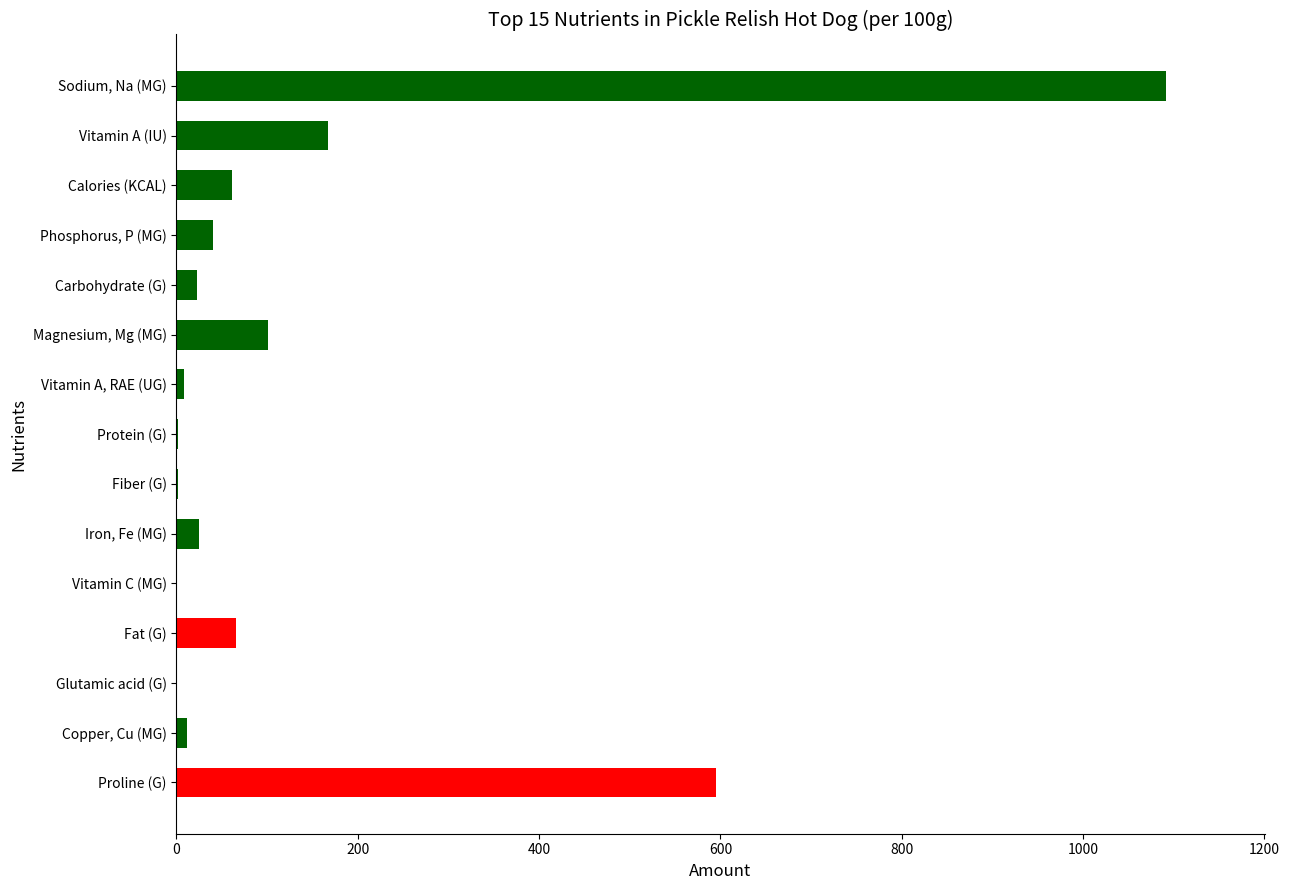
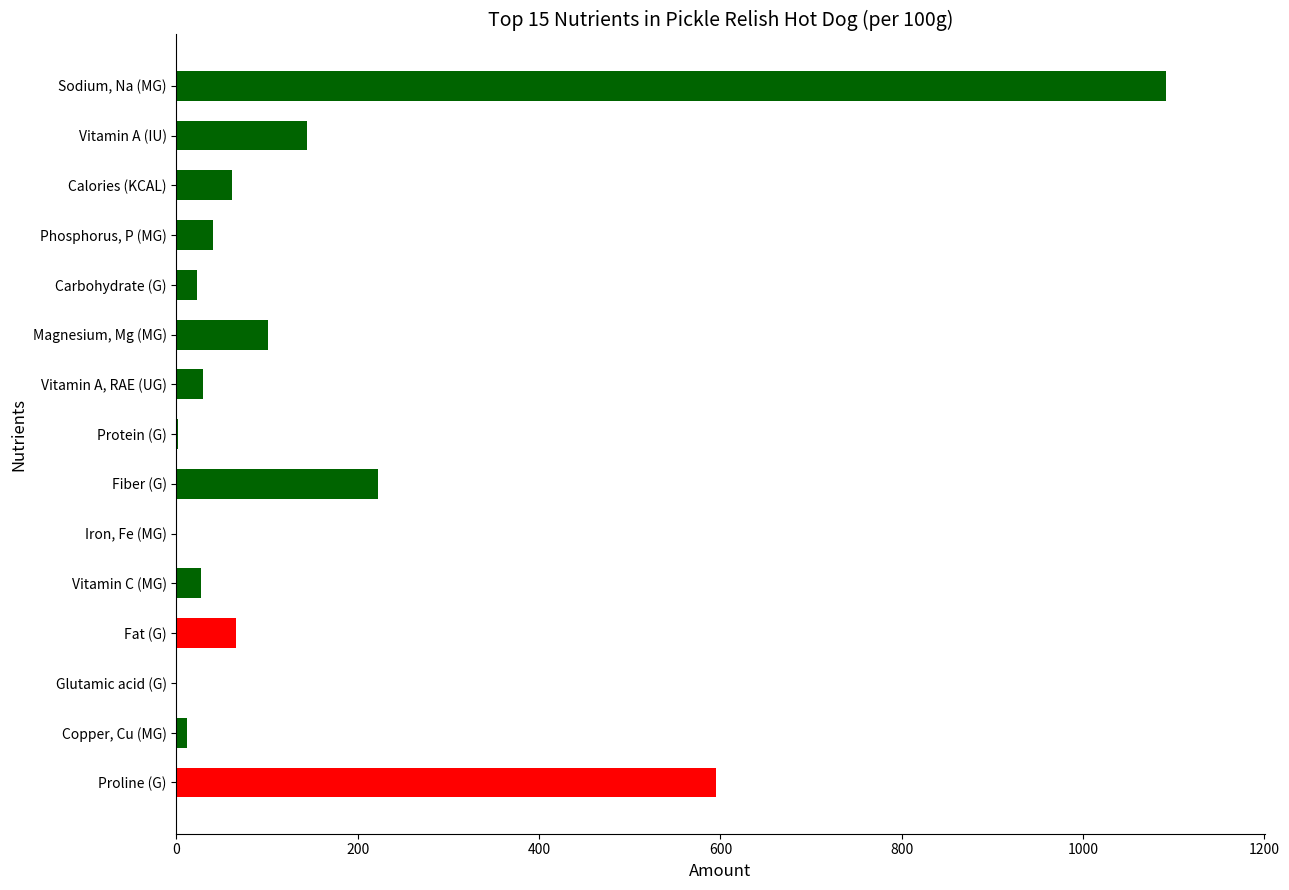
  {
    "Sodium, Na (MG)": 1090,
-   "Vitamin A (IU)": 170,
+   "Vitamin A (IU)": 140,
    "Calories (KCAL)": 60,
    "Phosphorus, P (MG)": 40,
    "Carbohydrate (G)": 20,
    "Magnesium, Mg (MG)": 100,
-   "Vitamin A, RAE (UG)": 10,
-   "Fiber (G)": 0,
-   "Iron, Fe (MG)": 30,
-   "Vitamin C (MG)": 0,
+   "Vitamin A, RAE (UG)": 30,
+   "Fiber (G)": 220,
+   "Iron, Fe (MG)": 0,
+   "Vitamin C (MG)": 30,
    "Fat (G)": 70,
    "Copper, Cu (MG)": 10,
    "Proline (G)": 600
  }
